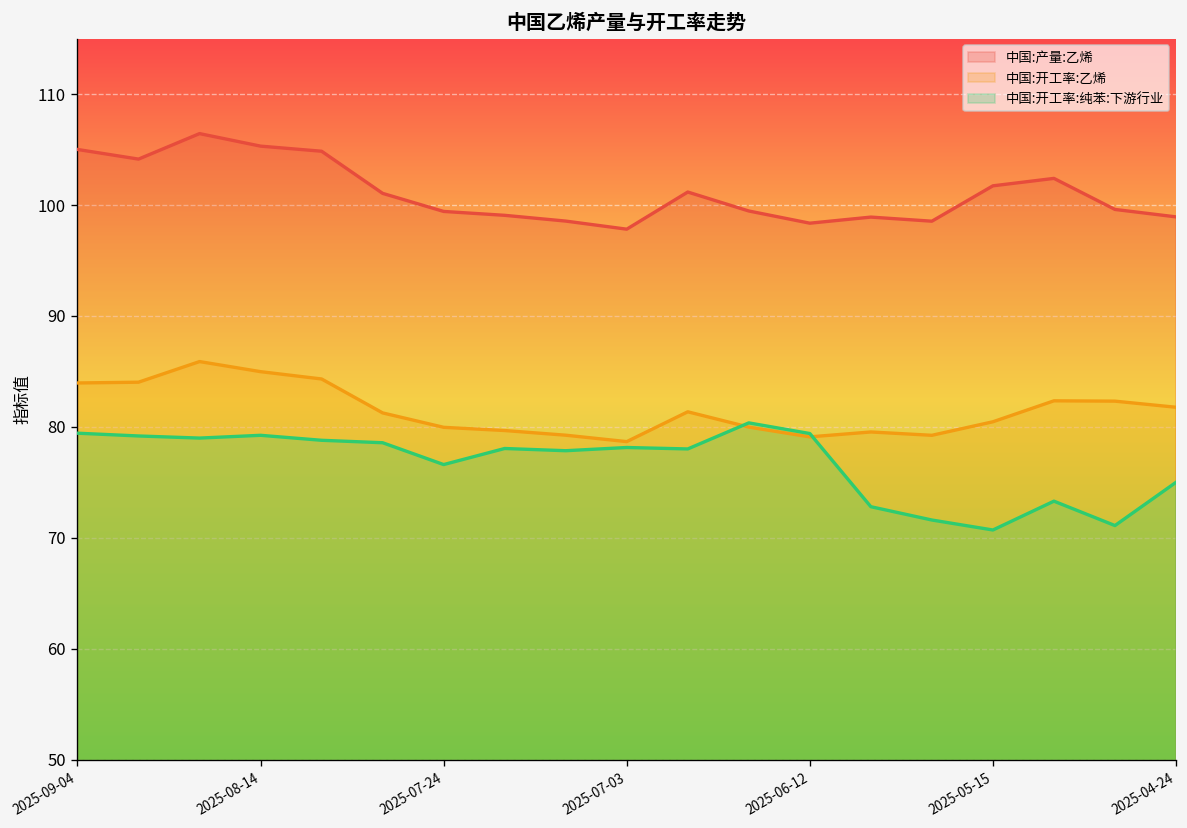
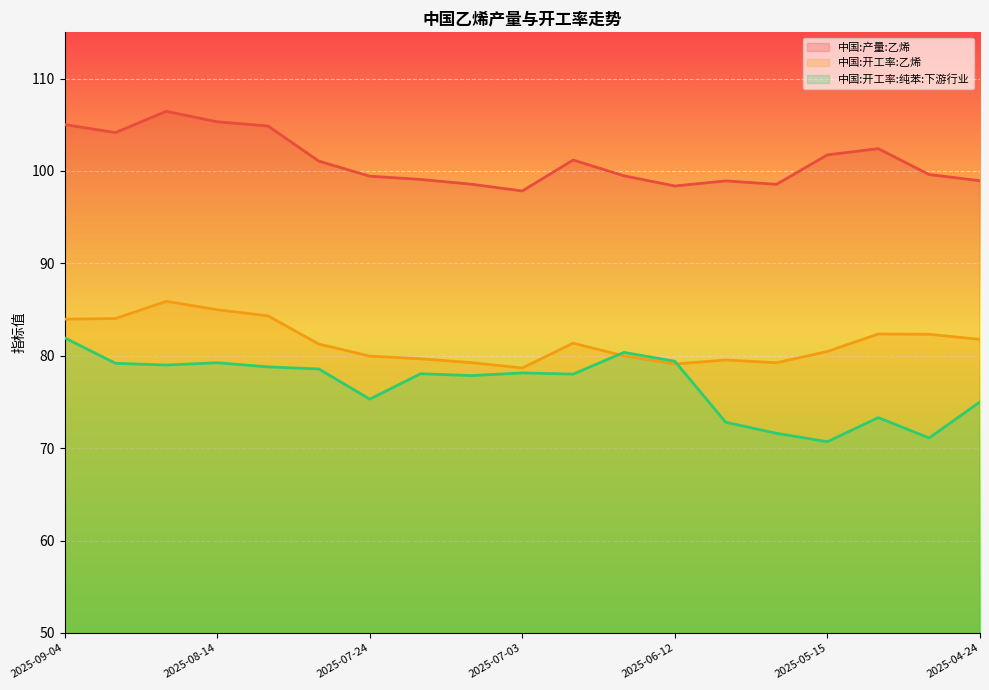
  {
    "中国:开工率:纯苯:下游行业": {
-     "2025-09-04": 79,
+     "2025-09-04": 82,
      "2025-08-14": 79,
-     "2025-07-24": 77,
+     "2025-07-24": 75,
      "2025-07-03": 78,
      "2025-06-12": 79,
      "2025-05-15": 71,
      "2025-04-24": 75
    }
  }
